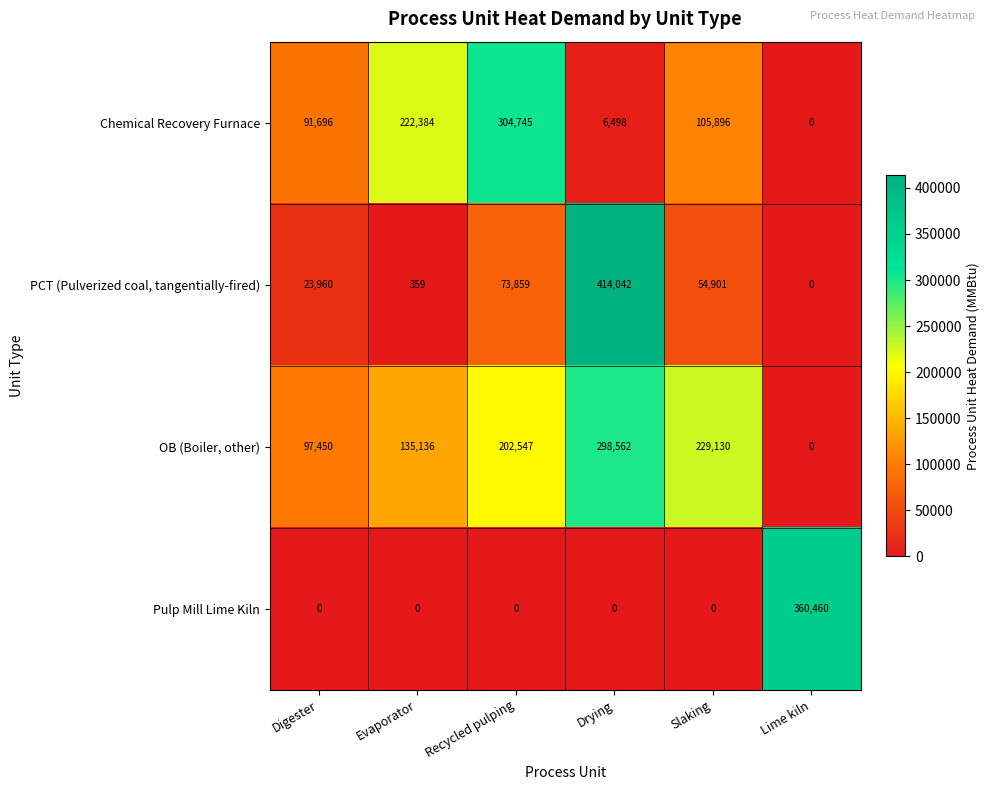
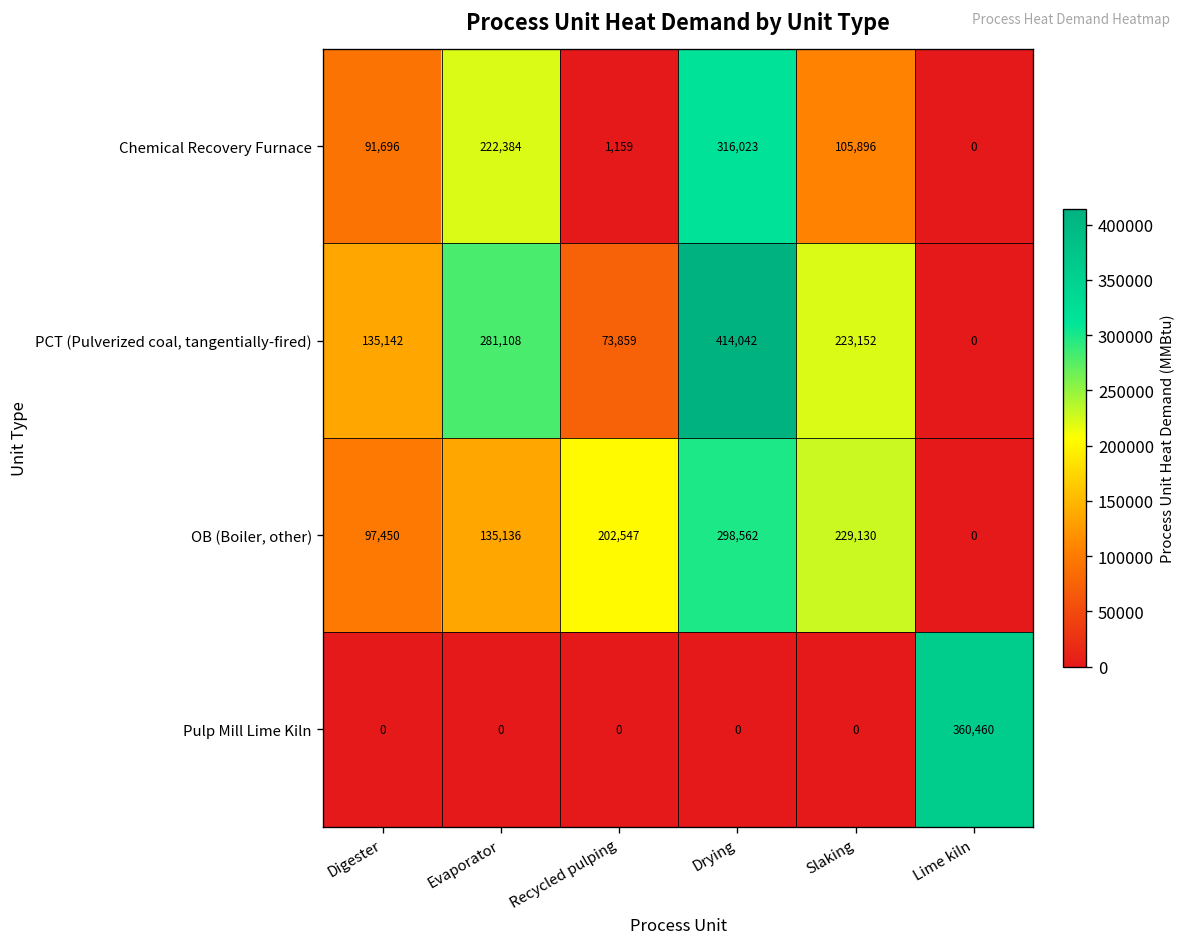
  {
    "Chemical Recovery Furnace": {
      "Digester": "91,696",
      "Evaporator": "222,384",
-     "Recycled pulping": "304,745",
-     "Drying": "6,498",
+     "Recycled pulping": "1,159",
+     "Drying": "316,023",
      "Slaking": "105,896",
      "Lime kiln": "0"
    },
    "PCT (Pulverized coal, tangentially-fired)": {
-     "Digester": "23,960",
-     "Evaporator": "359",
+     "Digester": "135,142",
+     "Evaporator": "281,108",
      "Recycled pulping": "73,859",
      "Drying": "414,042",
-     "Slaking": "54,901",
+     "Slaking": "223,152",
      "Lime kiln": "0"
    },
    "OB (Boiler, other)": {
      "Digester": "97,450",
      "Evaporator": "135,136",
      "Recycled pulping": "202,547",
      "Drying": "298,562",
      "Slaking": "229,130",
      "Lime kiln": "0"
    },
    "Pulp Mill Lime Kiln": {
      "Digester": "0",
      "Evaporator": "0",
      "Recycled pulping": "0",
      "Drying": "0",
      "Slaking": "0",
      "Lime kiln": "360,460"
    }
  }
